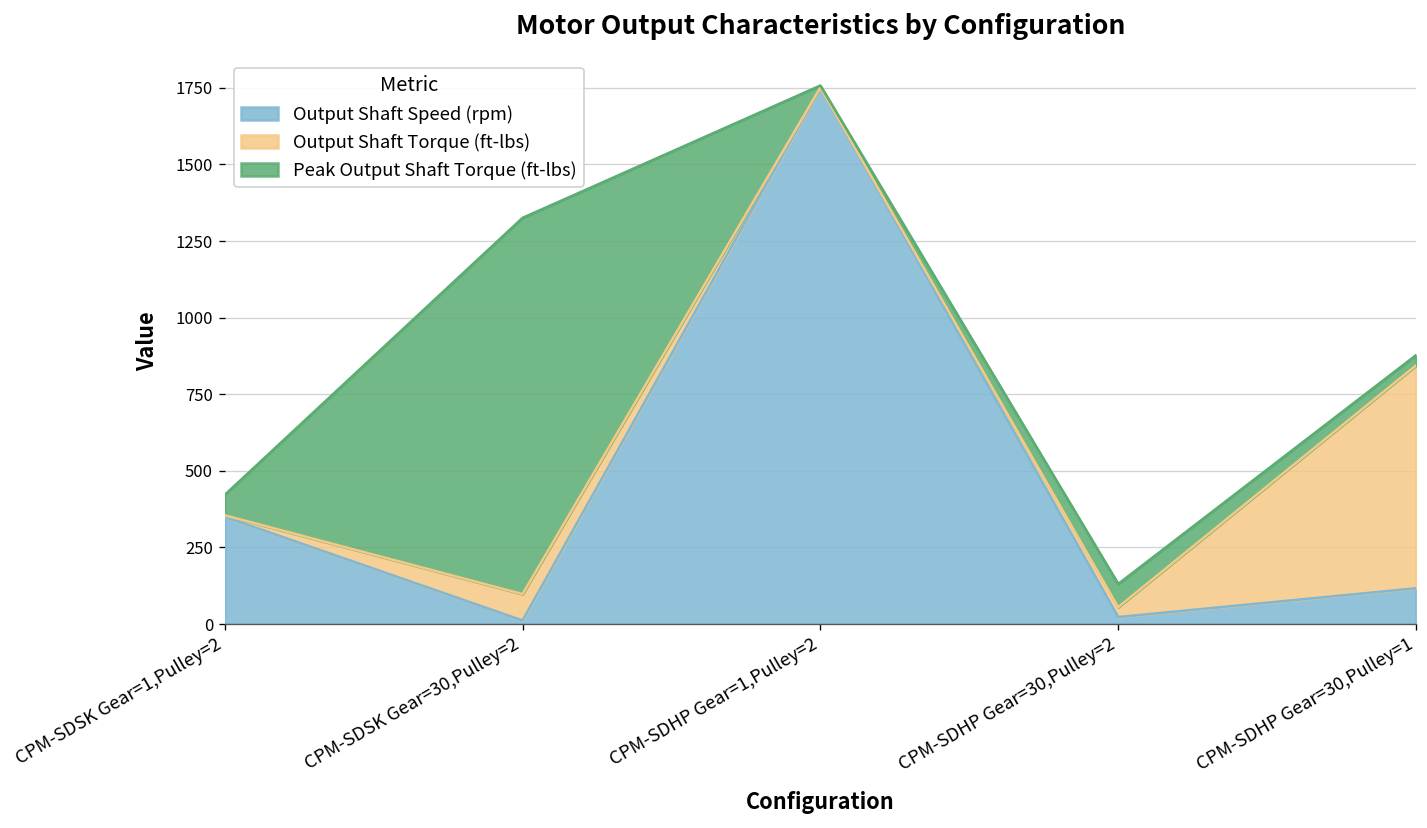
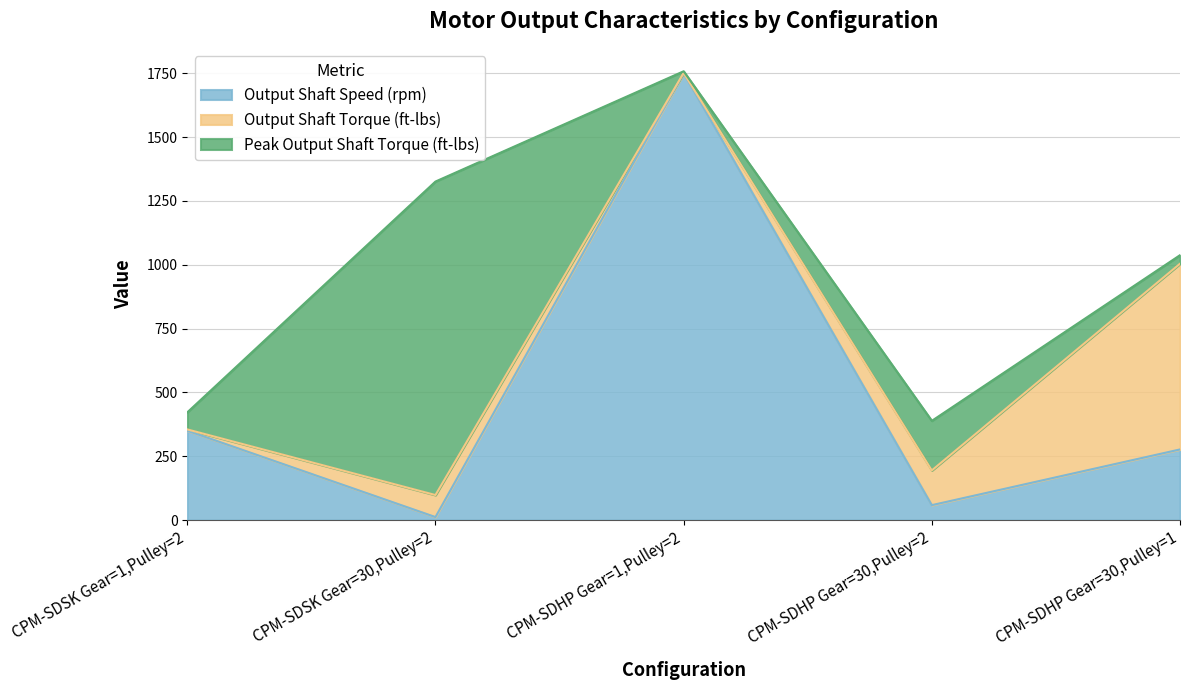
  {
    "Output Shaft Speed (rpm)": {
      "CPM-SDSK Gear=30,Pulley=2": 10,
-     "CPM-SDHP Gear=30,Pulley=2": 20,
-     "CPM-SDHP Gear=30,Pulley=1": 120
+     "CPM-SDHP Gear=30,Pulley=2": 60,
+     "CPM-SDHP Gear=30,Pulley=1": 280
    },
    "Output Shaft Torque (ft-lbs)": {
      "CPM-SDSK Gear=30,Pulley=2": 90,
-     "CPM-SDHP Gear=30,Pulley=2": 30,
+     "CPM-SDHP Gear=30,Pulley=2": 140,
      "CPM-SDHP Gear=30,Pulley=1": 730
    },
    "Peak Output Shaft Torque (ft-lbs)": {
      "CPM-SDSK Gear=1,Pulley=2": 70,
      "CPM-SDSK Gear=30,Pulley=2": 1230,
-     "CPM-SDHP Gear=30,Pulley=2": 80,
+     "CPM-SDHP Gear=30,Pulley=2": 190,
      "CPM-SDHP Gear=30,Pulley=1": 30
    }
  }
